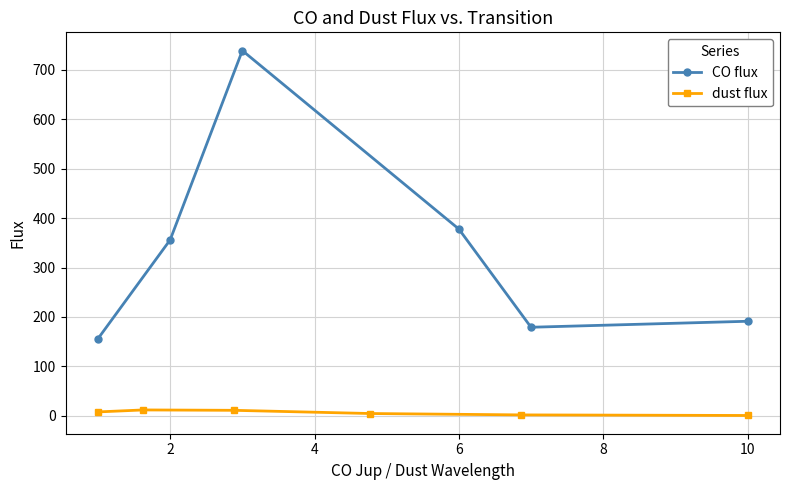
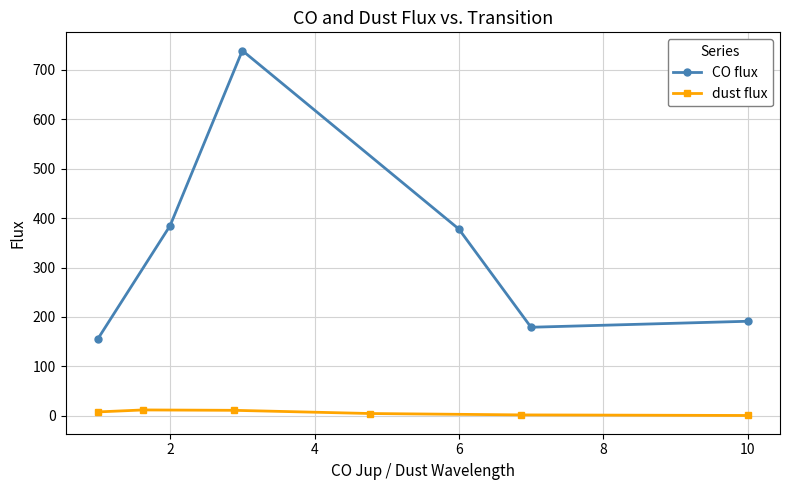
  {
    "CO flux": {
-     "2": 360,
+     "2": 390,
      "6": 380,
      "10": 190
    },
    "dust flux": {
      "10": 0
    }
  }
